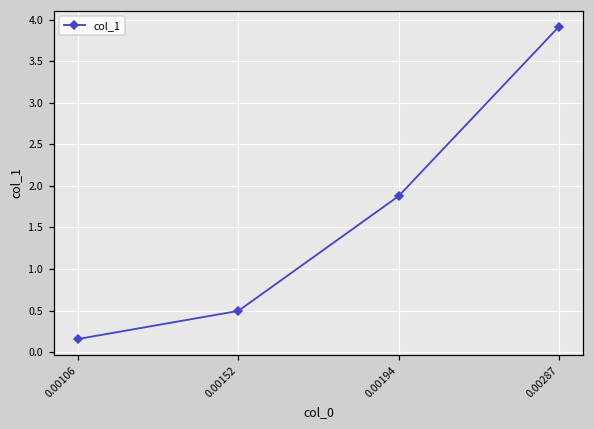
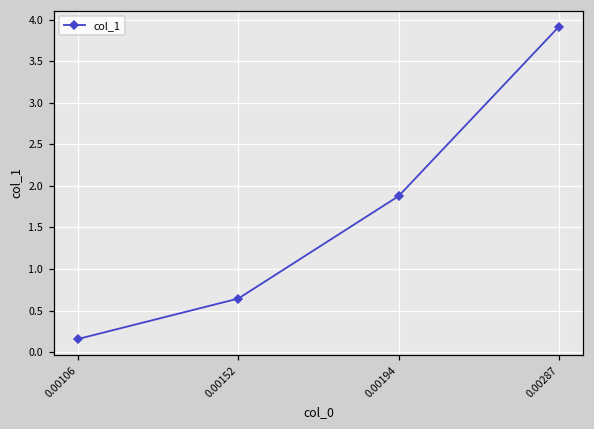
  {
    "0.00106": 0.2,
-   "0.00152": 0.5,
+   "0.00152": 0.6,
    "0.00194": 1.9,
    "0.00287": 3.9
  }
